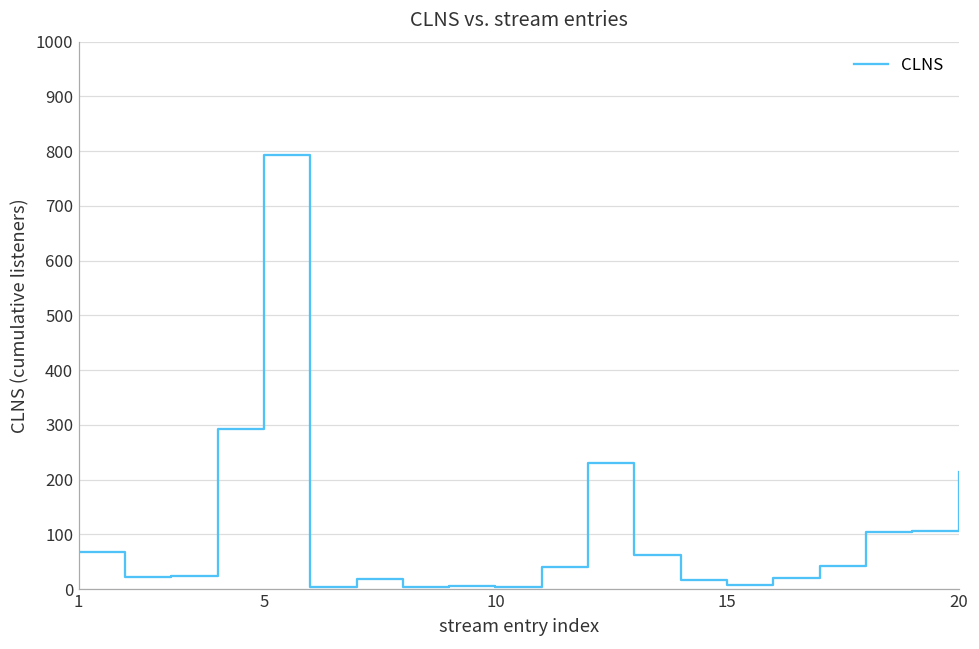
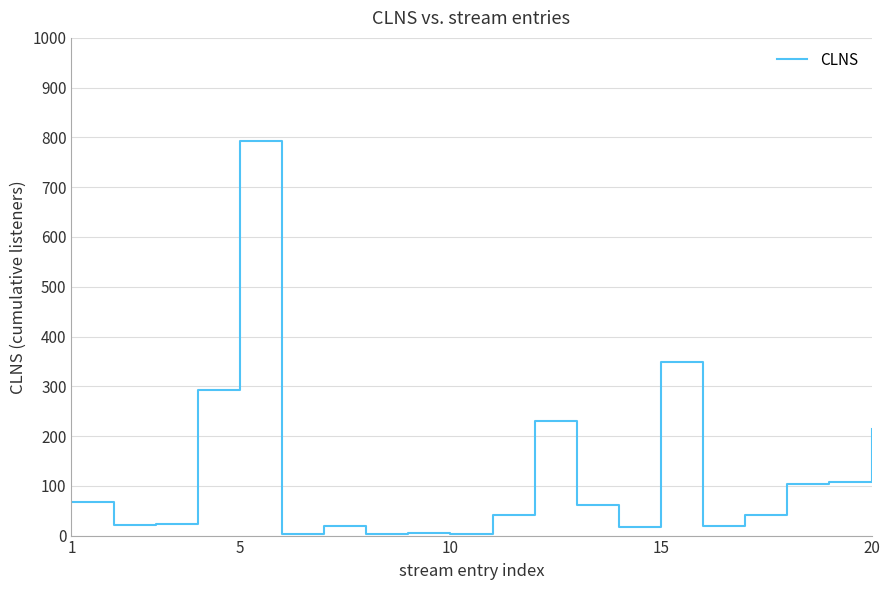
  {
    "1": 70,
    "5": 790,
    "10": 0,
-   "15": 10,
+   "15": 350,
    "20": 210
  }
